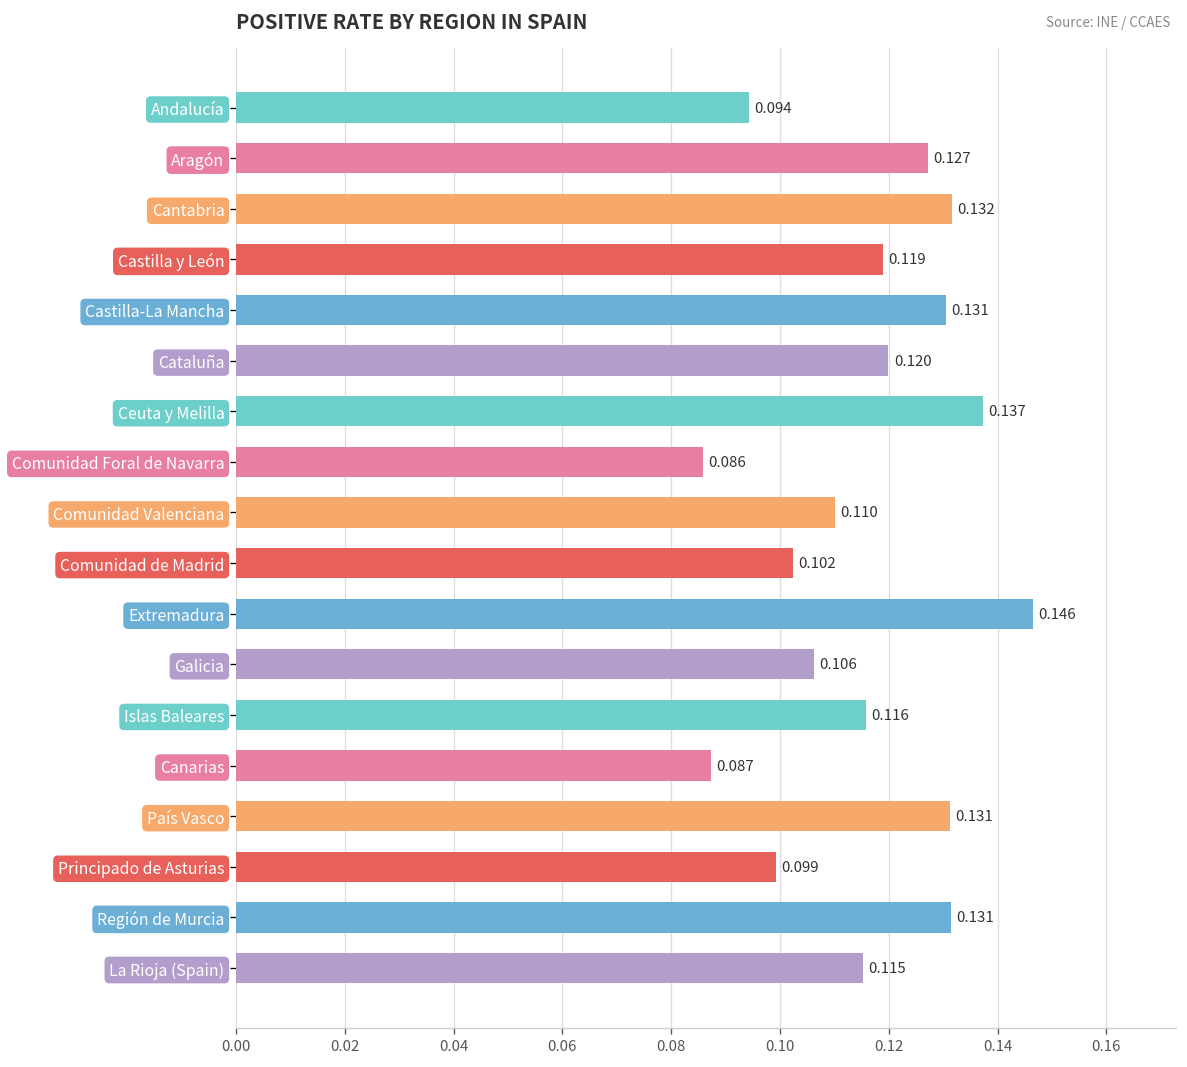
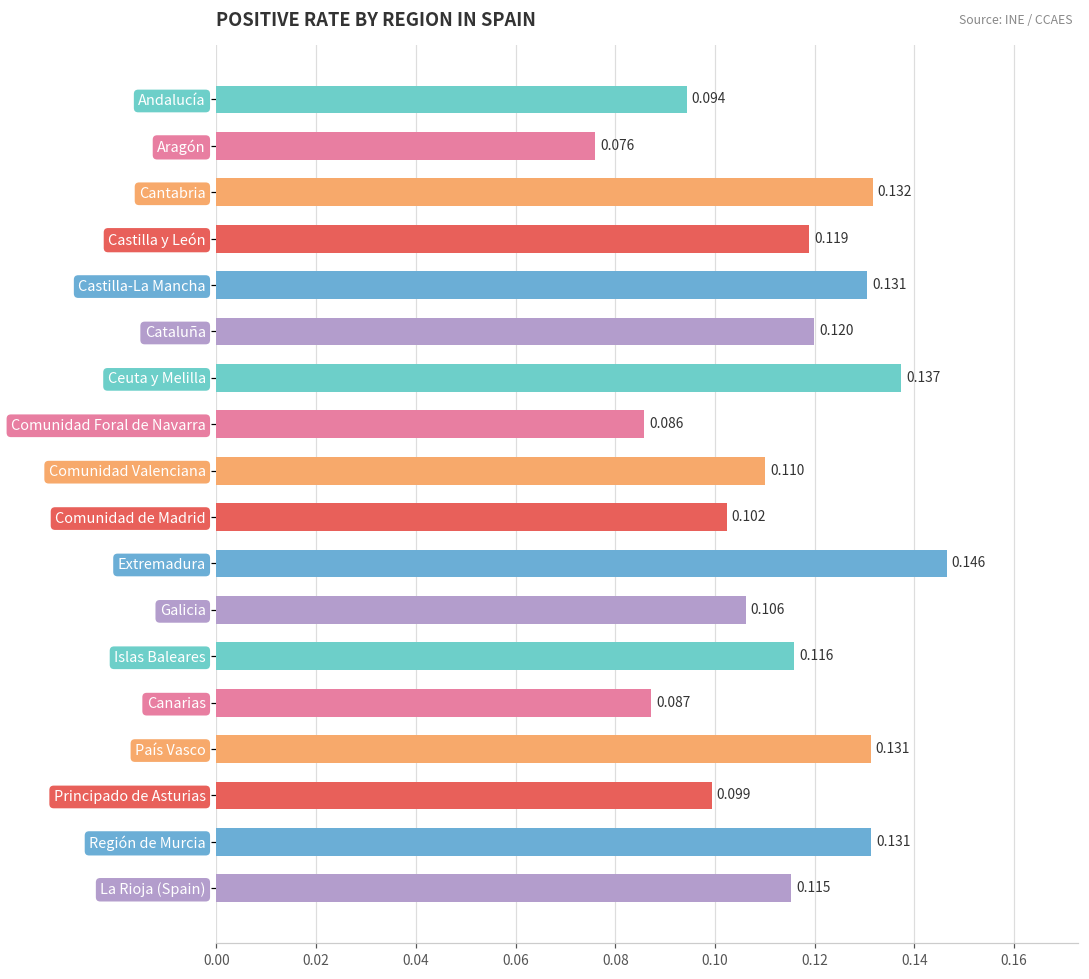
  {
    "Andalucía": 0.094,
-   "Aragón": 0.127,
+   "Aragón": 0.076,
    "Cantabria": 0.132,
    "Castilla y León": 0.119,
    "Castilla-La Mancha": 0.131,
    "Cataluña": 0.120,
    "Ceuta y Melilla": 0.137,
    "Comunidad Foral de Navarra": 0.086,
    "Comunidad Valenciana": 0.110,
    "Comunidad de Madrid": 0.102,
    "Extremadura": 0.146,
    "Galicia": 0.106,
    "Islas Baleares": 0.116,
    "Canarias": 0.087,
    "País Vasco": 0.131,
    "Principado de Asturias": 0.099,
    "Región de Murcia": 0.131,
    "La Rioja (Spain)": 0.115
  }
